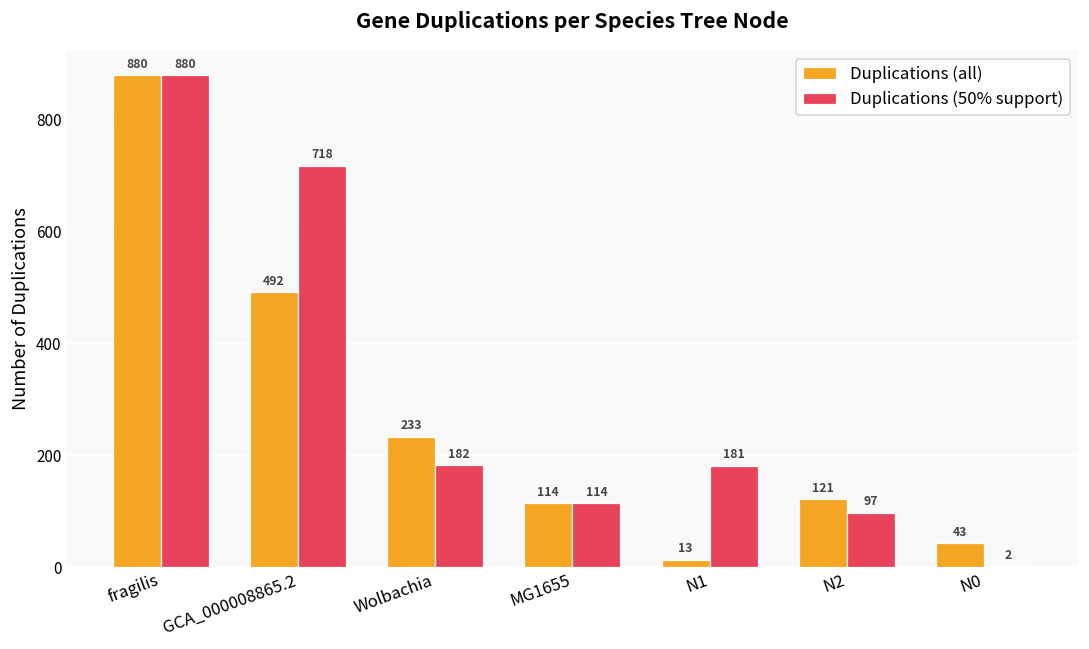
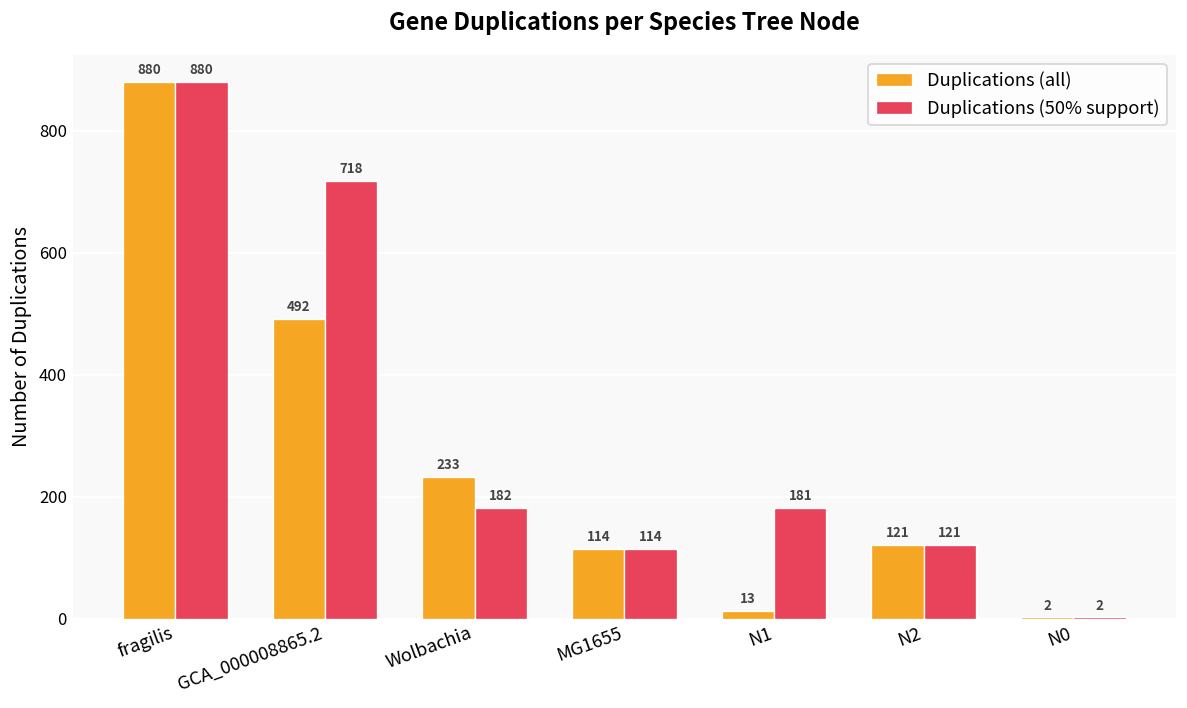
  {
    "Duplications (all)": {
      "fragilis": 880,
      "GCA_000008865.2": 492,
      "Wolbachia": 233,
      "MG1655": 114,
      "N1": 13,
      "N2": 121,
-     "N0": 43
+     "N0": 2
    },
    "Duplications (50% support)": {
      "fragilis": 880,
      "GCA_000008865.2": 718,
      "Wolbachia": 182,
      "MG1655": 114,
      "N1": 181,
-     "N2": 97,
+     "N2": 121,
      "N0": 2
    }
  }
